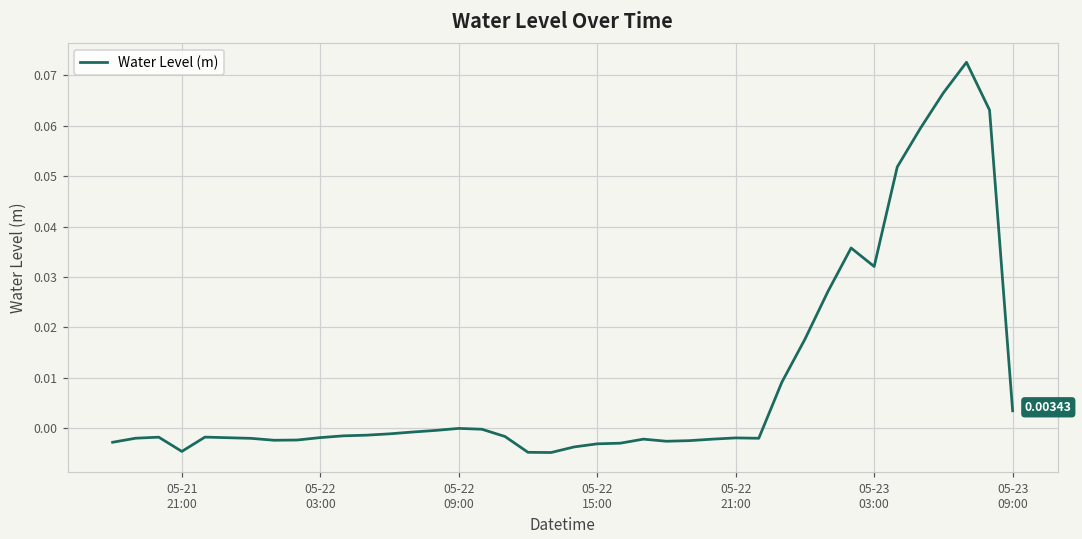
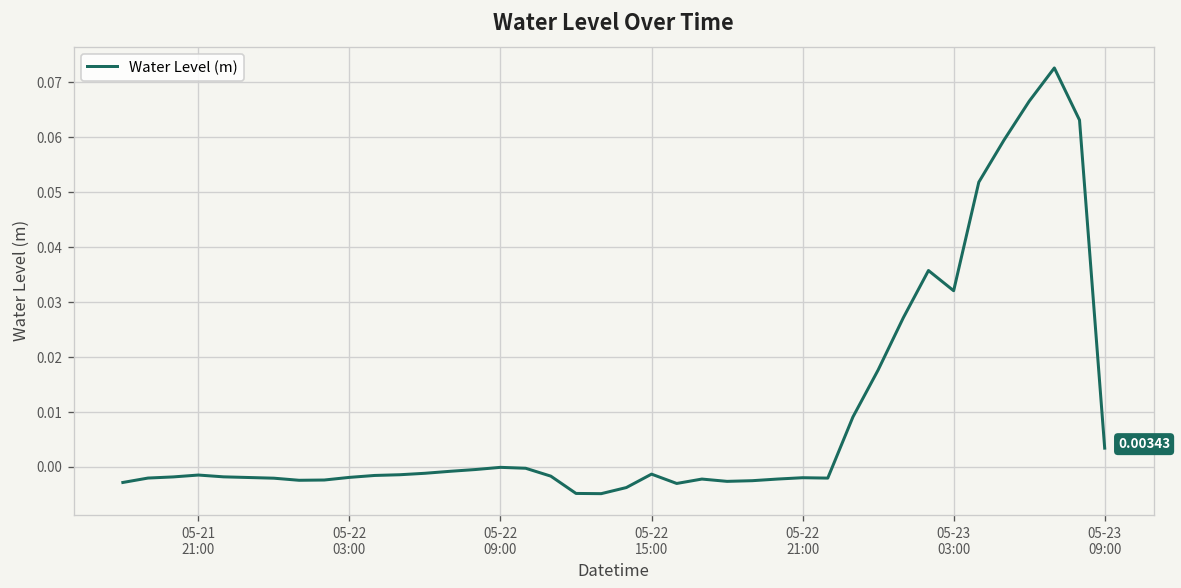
  {
-   "05-21 21:00": -0.005,
+   "05-21 21:00": -0.001,
    "05-22 03:00": -0.002,
    "05-22 09:00": 0.000,
-   "05-22 15:00": -0.003,
+   "05-22 15:00": -0.001,
    "05-22 21:00": -0.002,
    "05-23 03:00": 0.032
  }
